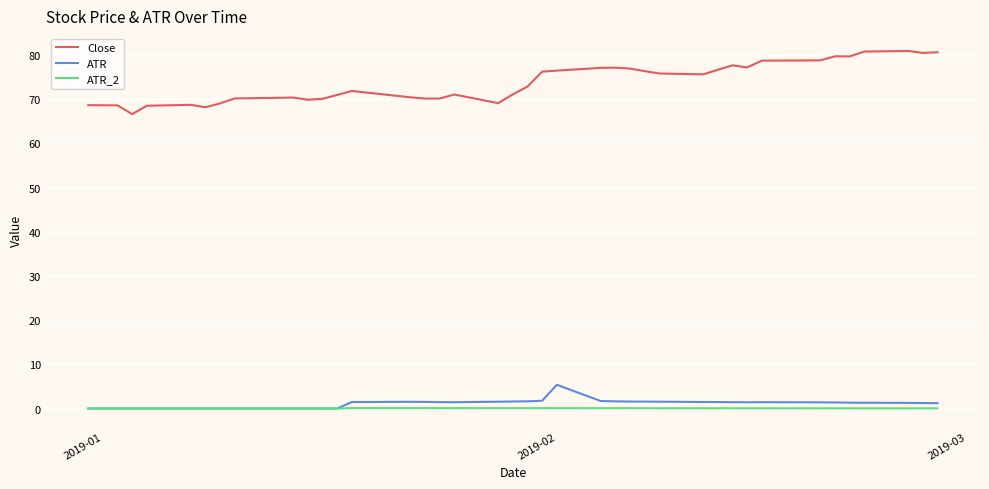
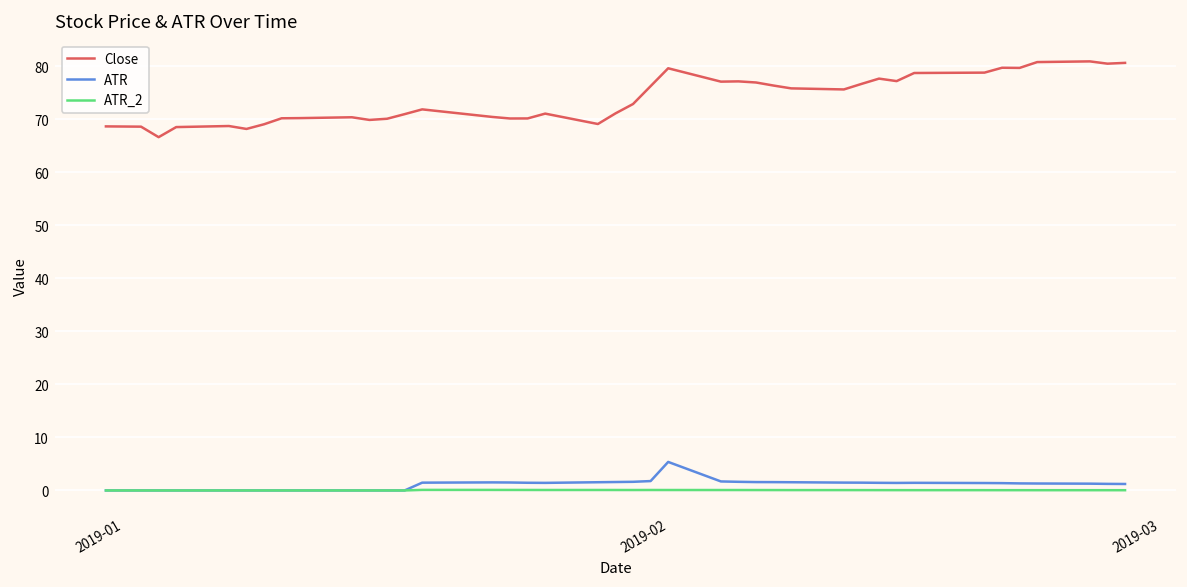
  {
    "Close": {
-     "2019-02": 76
+     "2019-02": 80
    },
    "ATR": {
      "2019-02": 5
    },
    "ATR_2": {
      "2019-02": 0
    }
  }
